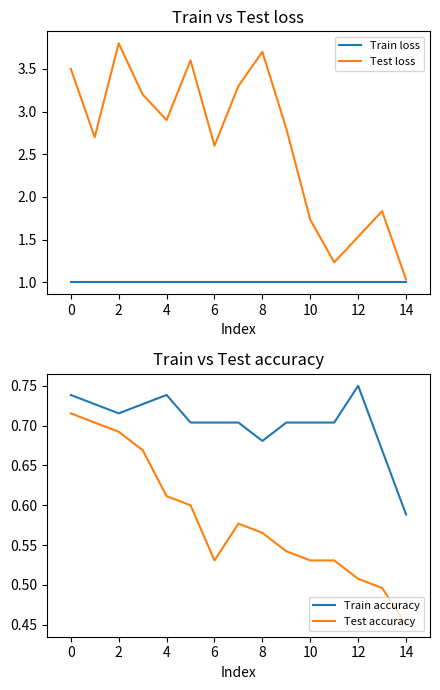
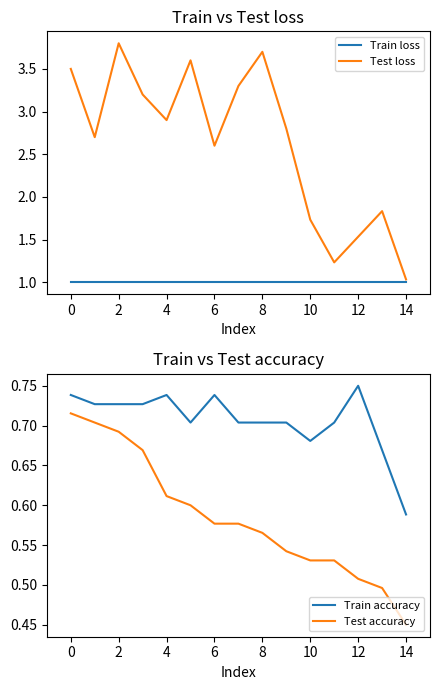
  {
    "Train vs Test loss": {
      "Train loss": {
        "0": 1.0,
        "2": 1.0,
        "4": 1.0,
        "6": 1.0,
        "8": 1.0,
        "10": 1.0,
        "12": 1.0,
        "14": 1.0
      },
      "Test loss": {
        "0": 3.5,
        "2": 3.8,
        "4": 2.9,
        "6": 2.6,
        "8": 3.7,
        "10": 1.7,
        "12": 1.5,
        "14": 1.0
      }
    },
    "Train vs Test accuracy": {
      "Train accuracy": {
        "0": 0.74,
-       "2": 0.72,
+       "2": 0.73,
        "4": 0.74,
-       "6": 0.70,
-       "8": 0.68,
-       "10": 0.70,
+       "6": 0.74,
+       "8": 0.70,
+       "10": 0.68,
        "12": 0.75,
        "14": 0.59
      },
      "Test accuracy": {
        "0": 0.72,
        "2": 0.69,
        "4": 0.61,
-       "6": 0.53,
+       "6": 0.58,
        "8": 0.57,
        "10": 0.53,
        "12": 0.51
      }
    }
  }
